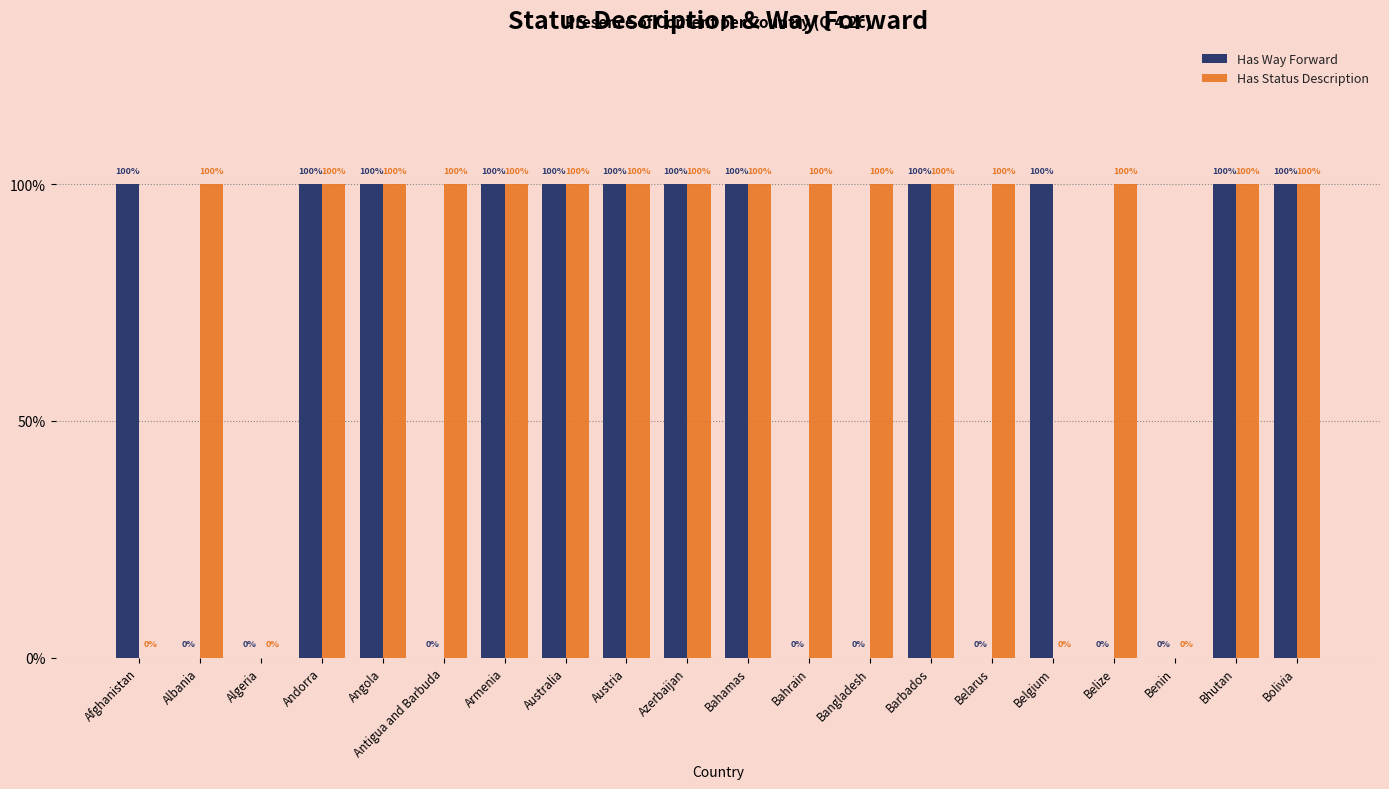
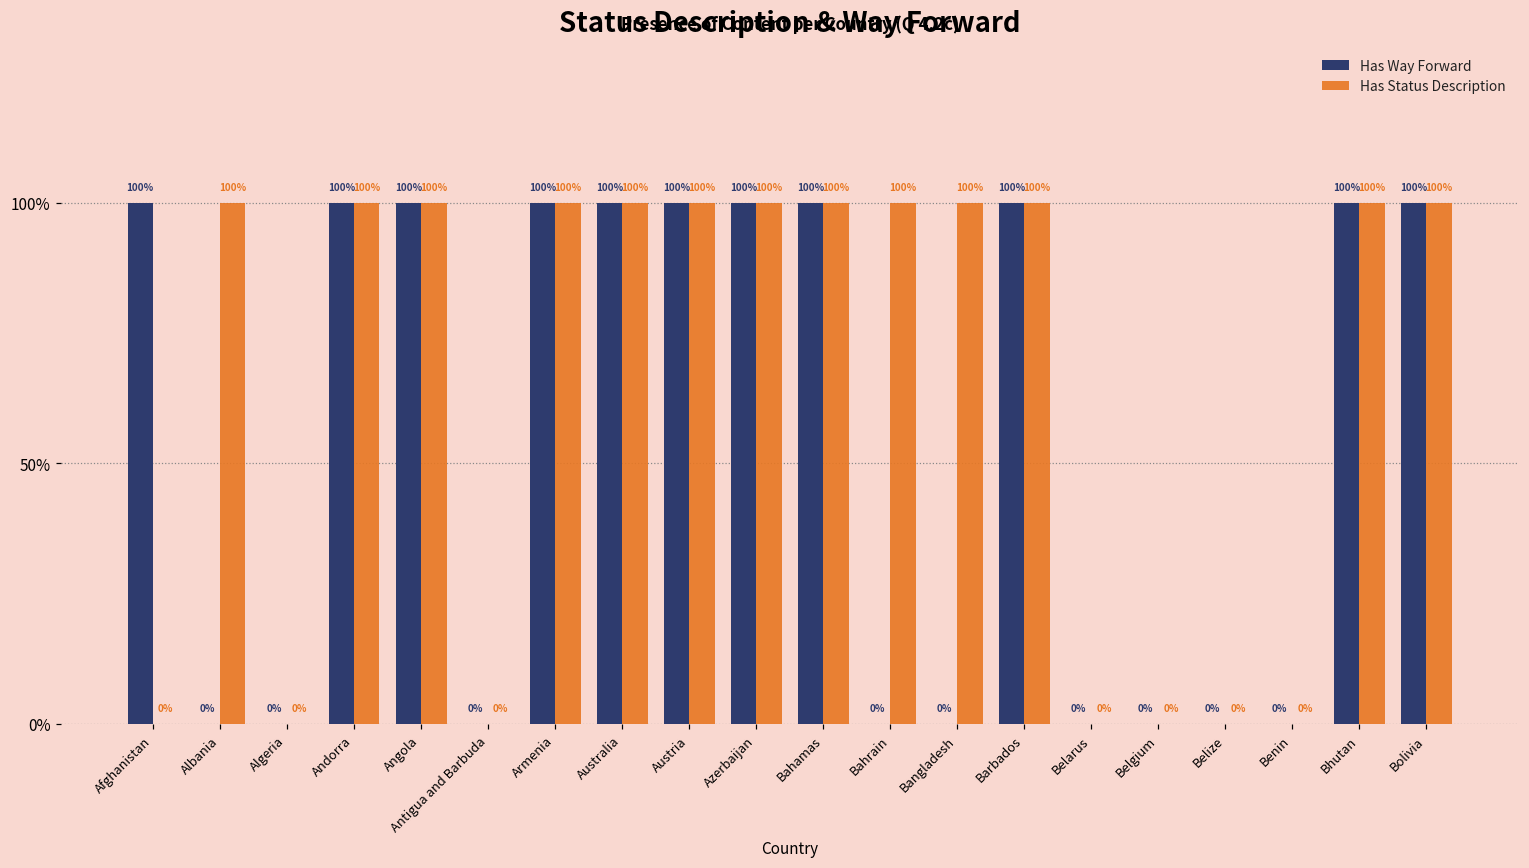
  {
    "Has Way Forward": {
      "Afghanistan": "100%",
      "Albania": "0%",
      "Algeria": "0%",
      "Andorra": "100%",
      "Angola": "100%",
      "Antigua and Barbuda": "0%",
      "Armenia": "100%",
      "Australia": "100%",
      "Austria": "100%",
      "Azerbaijan": "100%",
      "Bahamas": "100%",
      "Bahrain": "0%",
      "Bangladesh": "0%",
      "Barbados": "100%",
      "Belarus": "0%",
-     "Belgium": "100%",
+     "Belgium": "0%",
      "Belize": "0%",
      "Benin": "0%",
      "Bhutan": "100%",
      "Bolivia": "100%"
    },
    "Has Status Description": {
      "Afghanistan": "0%",
      "Albania": "100%",
      "Algeria": "0%",
      "Andorra": "100%",
      "Angola": "100%",
-     "Antigua and Barbuda": "100%",
+     "Antigua and Barbuda": "0%",
      "Armenia": "100%",
      "Australia": "100%",
      "Austria": "100%",
      "Azerbaijan": "100%",
      "Bahamas": "100%",
      "Bahrain": "100%",
      "Bangladesh": "100%",
      "Barbados": "100%",
-     "Belarus": "100%",
+     "Belarus": "0%",
      "Belgium": "0%",
-     "Belize": "100%",
+     "Belize": "0%",
      "Benin": "0%",
      "Bhutan": "100%",
      "Bolivia": "100%"
    }
  }
